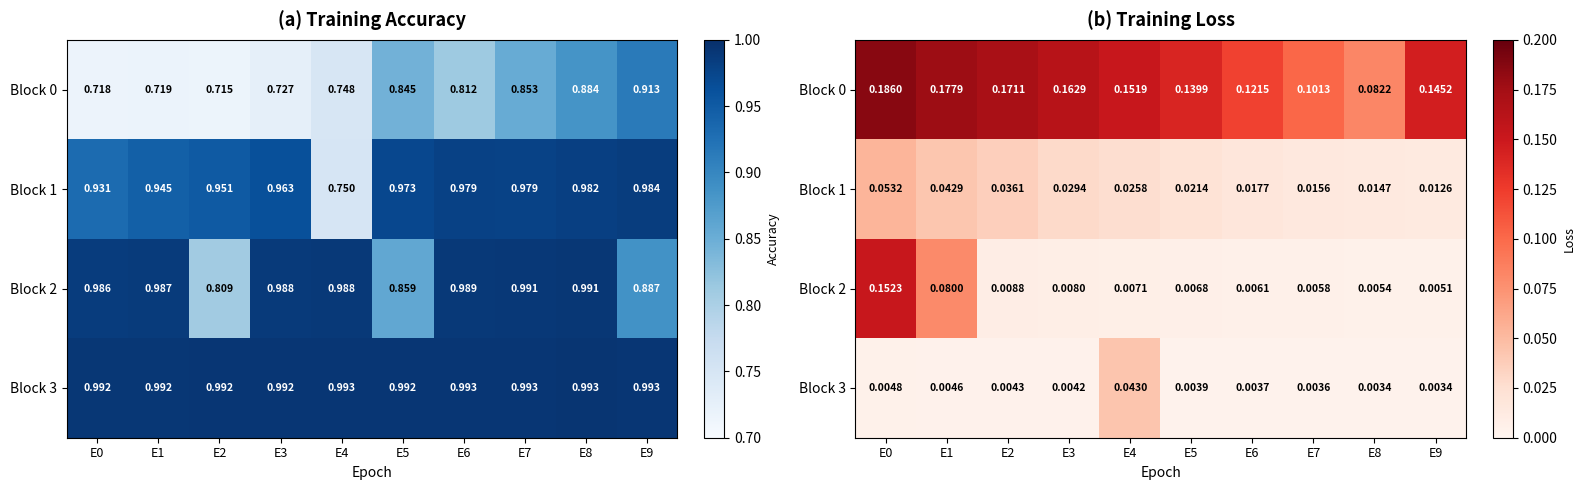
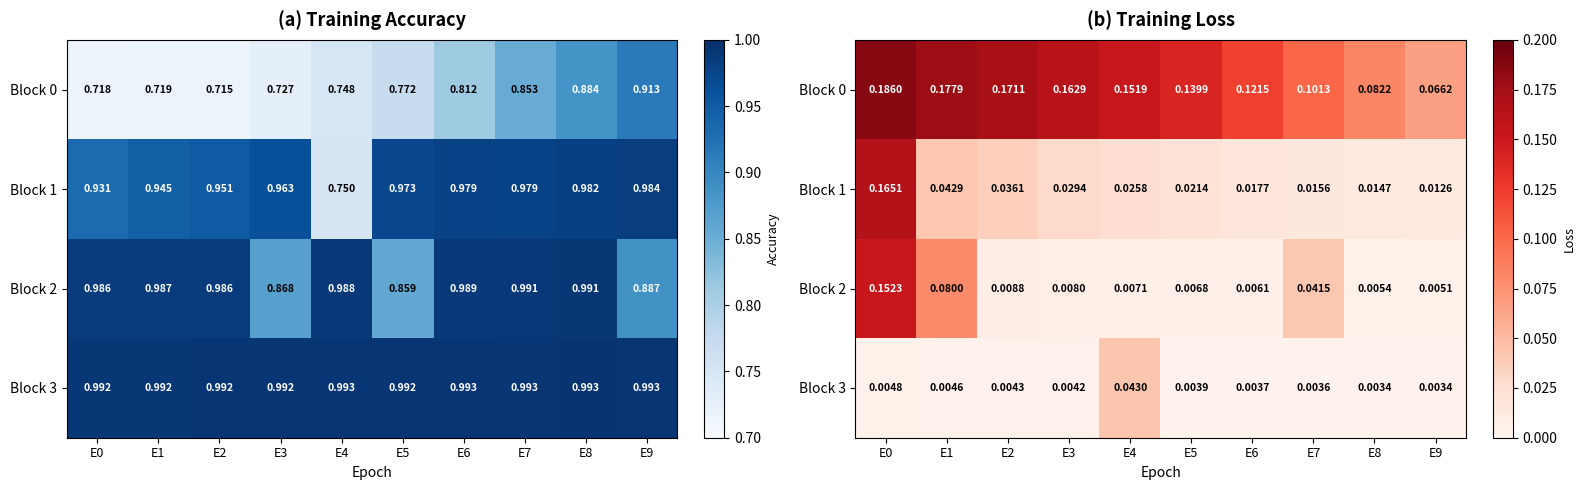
  {
    "(a) Training Accuracy": {
      "Block 0": {
        "E0": 0.718,
        "E1": 0.719,
        "E2": 0.715,
        "E3": 0.727,
        "E4": 0.748,
-       "E5": 0.845,
+       "E5": 0.772,
        "E6": 0.812,
        "E7": 0.853,
        "E8": 0.884,
        "E9": 0.913
      },
      "Block 1": {
        "E0": 0.931,
        "E1": 0.945,
        "E2": 0.951,
        "E3": 0.963,
        "E4": 0.750,
        "E5": 0.973,
        "E6": 0.979,
        "E7": 0.979,
        "E8": 0.982,
        "E9": 0.984
      },
      "Block 2": {
        "E0": 0.986,
        "E1": 0.987,
-       "E2": 0.809,
-       "E3": 0.988,
+       "E2": 0.986,
+       "E3": 0.868,
        "E4": 0.988,
        "E5": 0.859,
        "E6": 0.989,
        "E7": 0.991,
        "E8": 0.991,
        "E9": 0.887
      },
      "Block 3": {
        "E0": 0.992,
        "E1": 0.992,
        "E2": 0.992,
        "E3": 0.992,
        "E4": 0.993,
        "E5": 0.992,
        "E6": 0.993,
        "E7": 0.993,
        "E8": 0.993,
        "E9": 0.993
      }
    },
    "(b) Training Loss": {
      "Block 0": {
        "E0": 0.1860,
        "E1": 0.1779,
        "E2": 0.1711,
        "E3": 0.1629,
        "E4": 0.1519,
        "E5": 0.1399,
        "E6": 0.1215,
        "E7": 0.1013,
        "E8": 0.0822,
-       "E9": 0.1452
+       "E9": 0.0662
      },
      "Block 1": {
-       "E0": 0.0532,
+       "E0": 0.1651,
        "E1": 0.0429,
        "E2": 0.0361,
        "E3": 0.0294,
        "E4": 0.0258,
        "E5": 0.0214,
        "E6": 0.0177,
        "E7": 0.0156,
        "E8": 0.0147,
        "E9": 0.0126
      },
      "Block 2": {
        "E0": 0.1523,
        "E1": 0.0800,
        "E2": 0.0088,
        "E3": 0.0080,
        "E4": 0.0071,
        "E5": 0.0068,
        "E6": 0.0061,
-       "E7": 0.0058,
+       "E7": 0.0415,
        "E8": 0.0054,
        "E9": 0.0051
      },
      "Block 3": {
        "E0": 0.0048,
        "E1": 0.0046,
        "E2": 0.0043,
        "E3": 0.0042,
        "E4": 0.0430,
        "E5": 0.0039,
        "E6": 0.0037,
        "E7": 0.0036,
        "E8": 0.0034,
        "E9": 0.0034
      }
    }
  }
